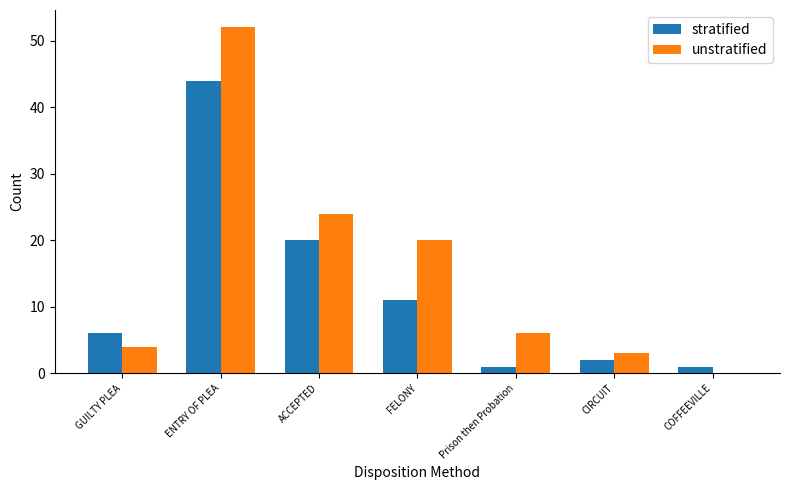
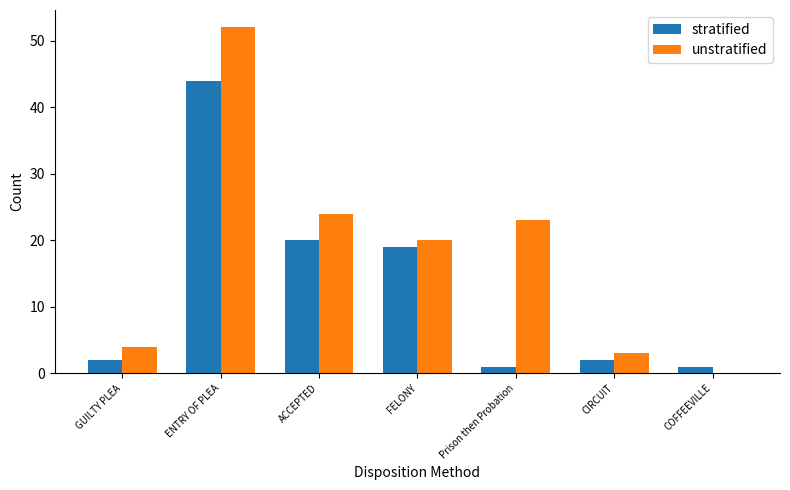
  {
    "stratified": {
-     "GUILTY PLEA": 6,
+     "GUILTY PLEA": 2,
      "ENTRY OF PLEA": 44,
      "ACCEPTED": 20,
-     "FELONY": 11,
+     "FELONY": 19,
      "Prison then Probation": 1,
      "CIRCUIT": 2,
      "COFFEEVILLE": 1
    },
    "unstratified": {
      "GUILTY PLEA": 4,
      "ENTRY OF PLEA": 52,
      "ACCEPTED": 24,
      "FELONY": 20,
-     "Prison then Probation": 6,
+     "Prison then Probation": 23,
      "CIRCUIT": 3,
      "COFFEEVILLE": 0
    }
  }
